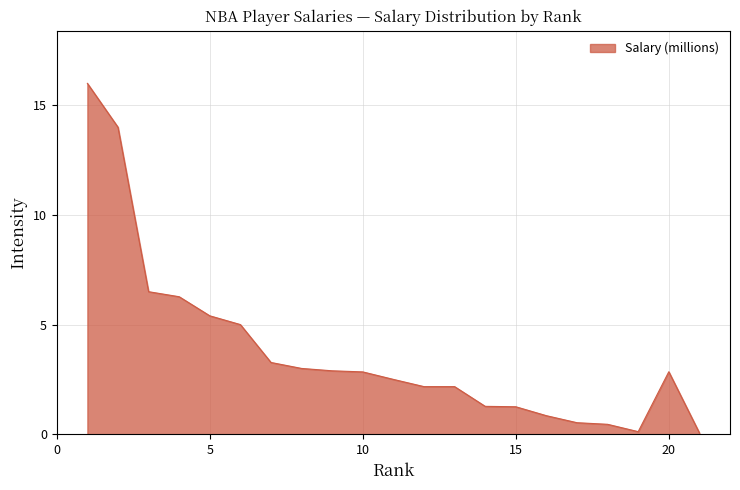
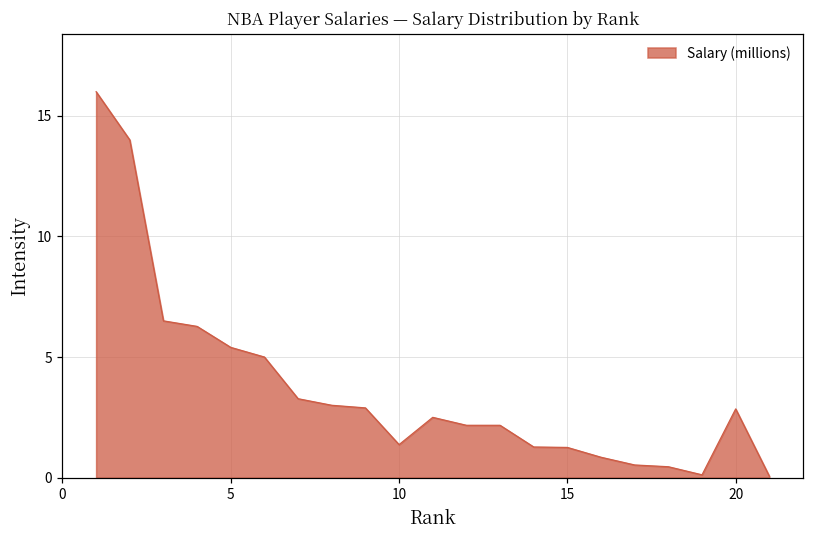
  {
    "5": 5.4,
-   "10": 2.8,
+   "10": 1.4,
    "15": 1.3,
    "20": 2.8
  }
